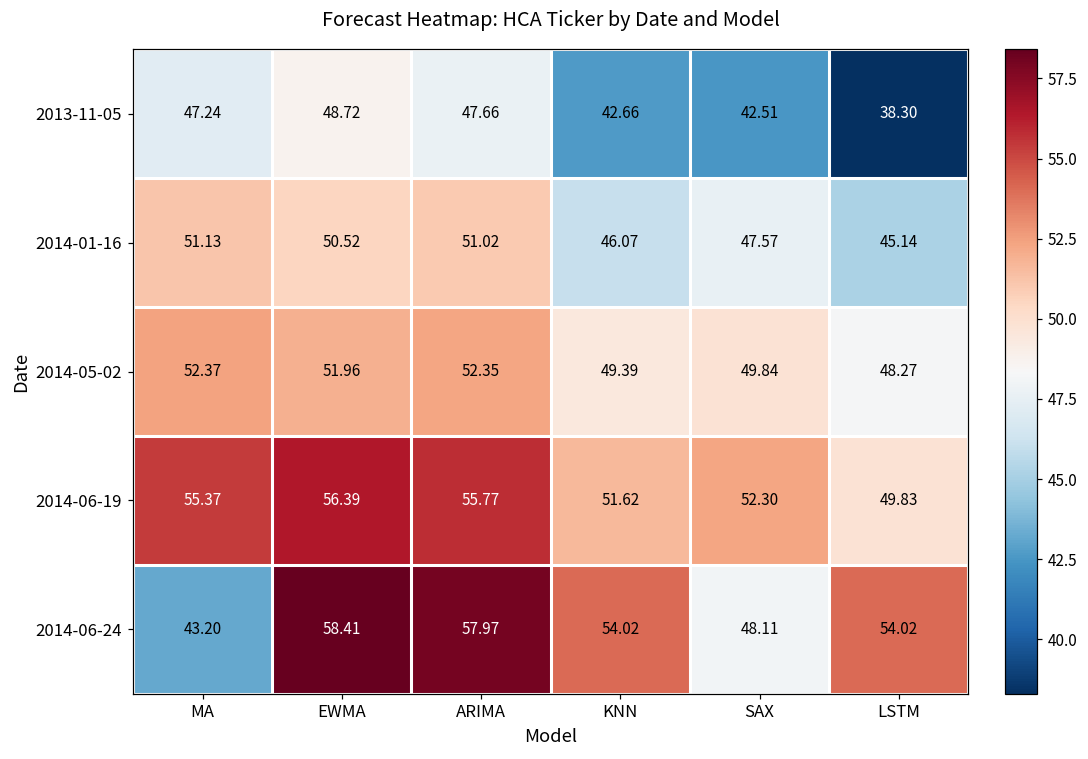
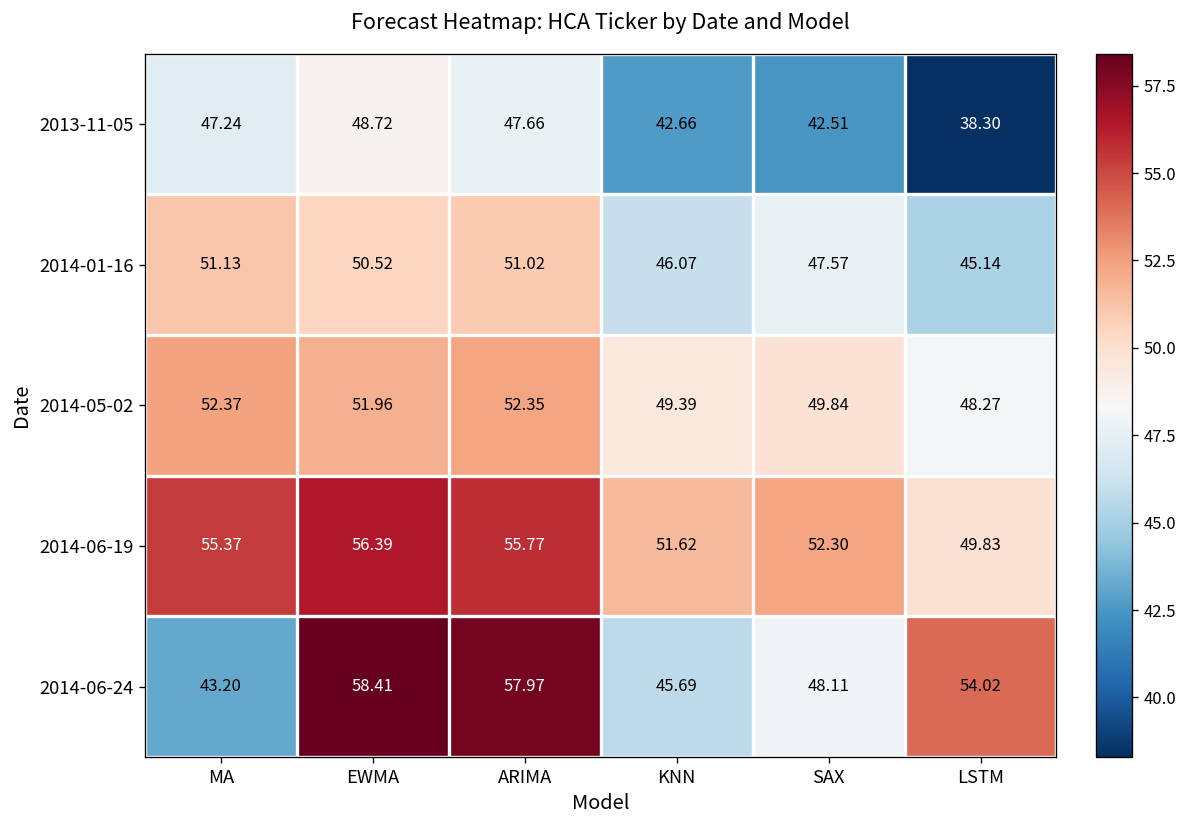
  {
    "2013-11-05": {
      "MA": 47.24,
      "EWMA": 48.72,
      "ARIMA": 47.66,
      "KNN": 42.66,
      "SAX": 42.51,
      "LSTM": 38.30
    },
    "2014-01-16": {
      "MA": 51.13,
      "EWMA": 50.52,
      "ARIMA": 51.02,
      "KNN": 46.07,
      "SAX": 47.57,
      "LSTM": 45.14
    },
    "2014-05-02": {
      "MA": 52.37,
      "EWMA": 51.96,
      "ARIMA": 52.35,
      "KNN": 49.39,
      "SAX": 49.84,
      "LSTM": 48.27
    },
    "2014-06-19": {
      "MA": 55.37,
      "EWMA": 56.39,
      "ARIMA": 55.77,
      "KNN": 51.62,
      "SAX": 52.30,
      "LSTM": 49.83
    },
    "2014-06-24": {
      "MA": 43.20,
      "EWMA": 58.41,
      "ARIMA": 57.97,
-     "KNN": 54.02,
+     "KNN": 45.69,
      "SAX": 48.11,
      "LSTM": 54.02
    }
  }
